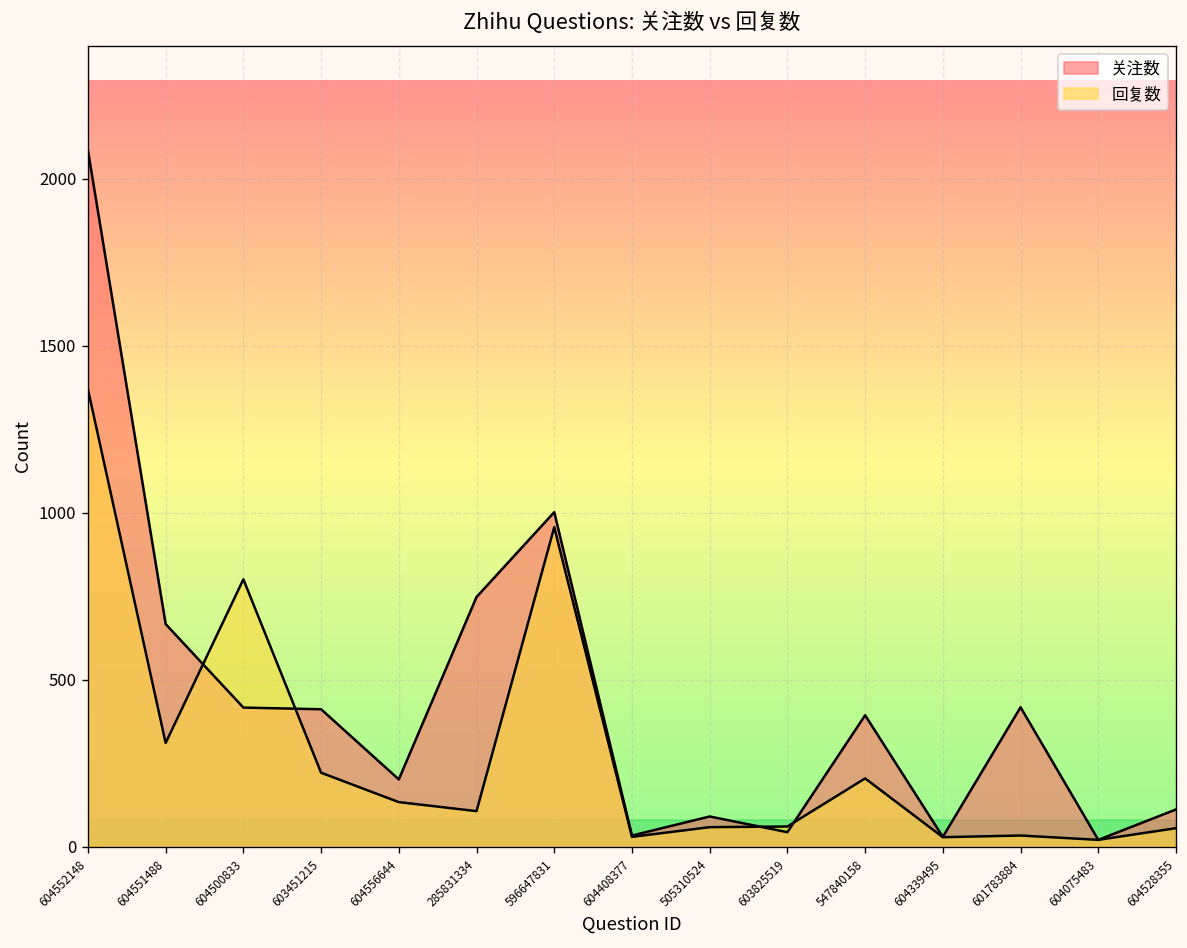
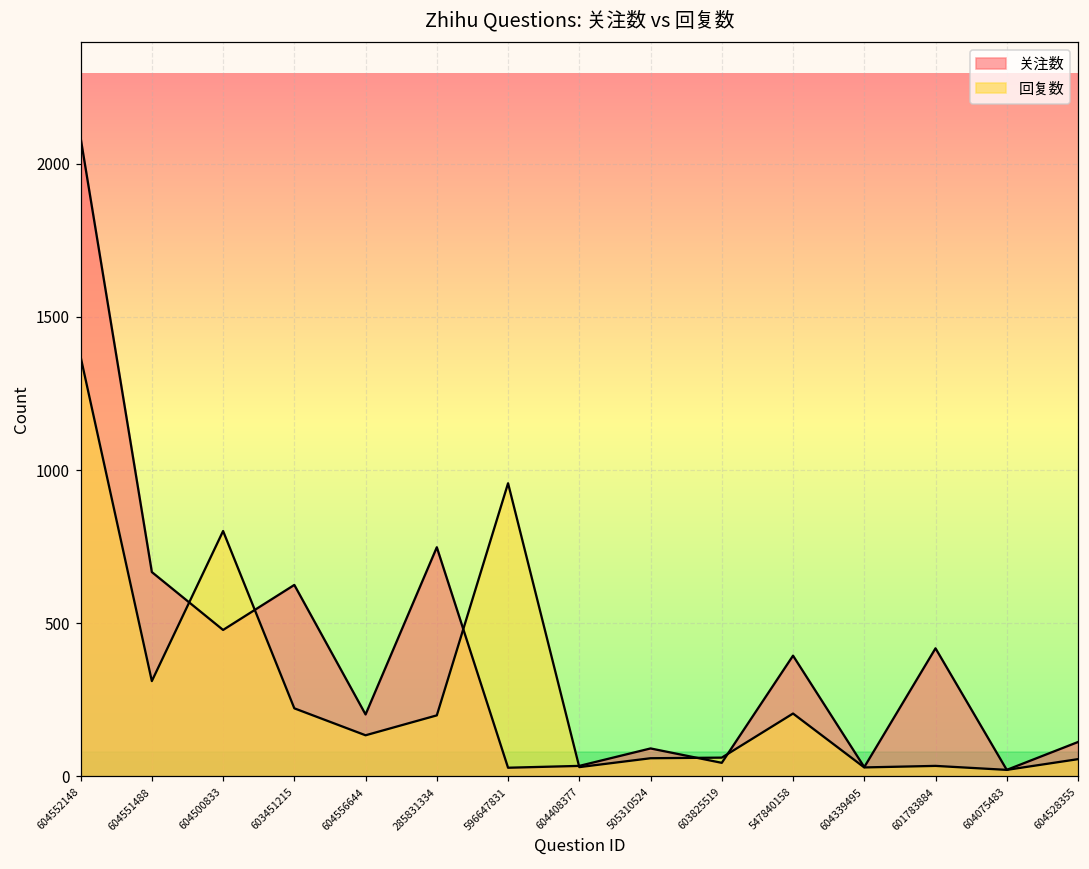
  {
    "关注数": {
      "604552148": 2090,
      "604551488": 670,
-     "604500833": 420,
-     "603451215": 410,
+     "604500833": 480,
+     "603451215": 630,
      "604556644": 200,
      "285831334": 750,
-     "596647831": 1000,
+     "596647831": 30,
      "505310524": 90,
      "603825519": 40,
      "547840158": 390,
      "601783884": 420,
      "604528355": 110
    },
    "回复数": {
      "604552148": 1370,
      "604551488": 310,
      "604500833": 800,
      "603451215": 220,
      "604556644": 130,
-     "285831334": 110,
+     "285831334": 200,
      "596647831": 960,
      "505310524": 60,
      "603825519": 60,
      "547840158": 210,
      "601783884": 30,
      "604528355": 60
    }
  }
